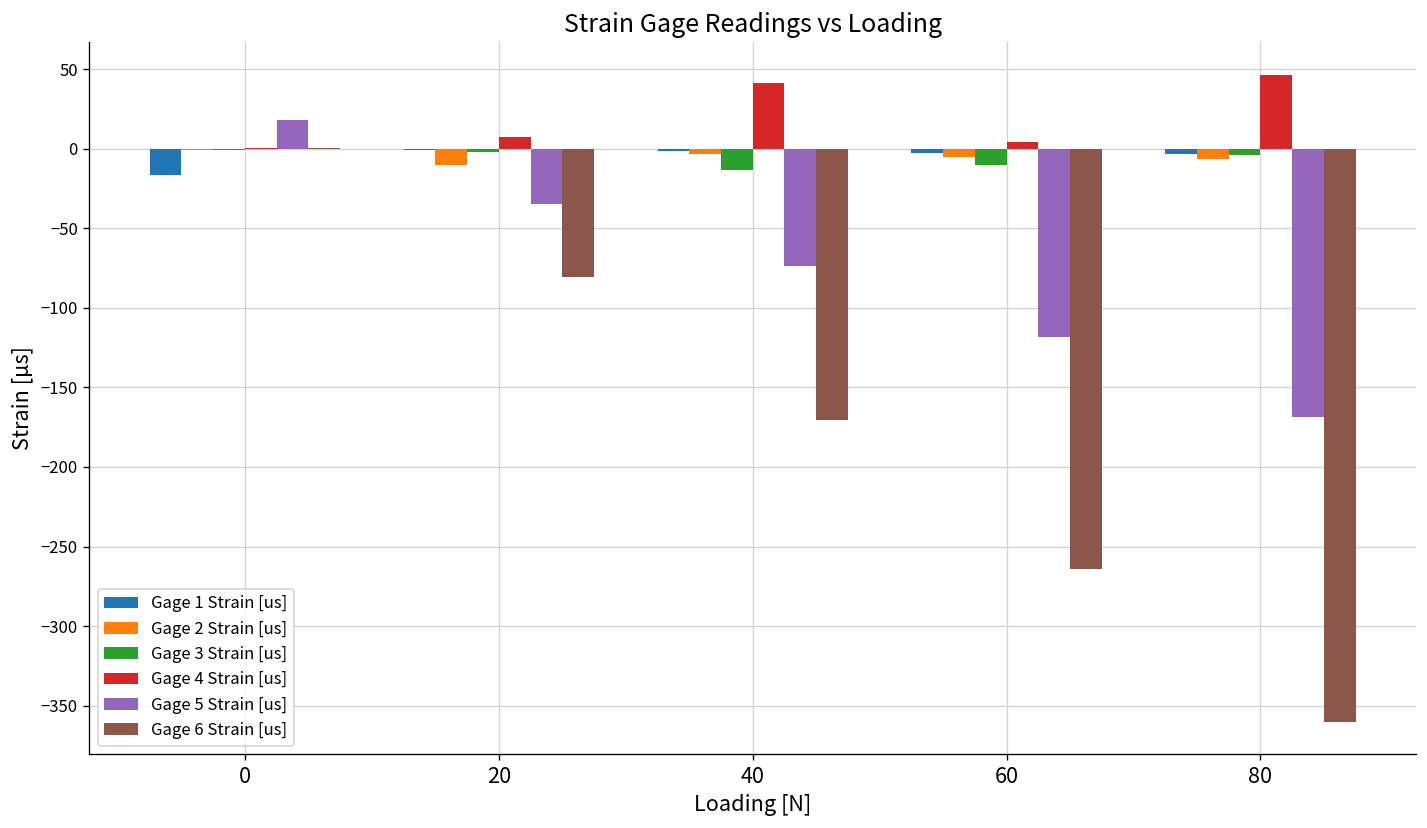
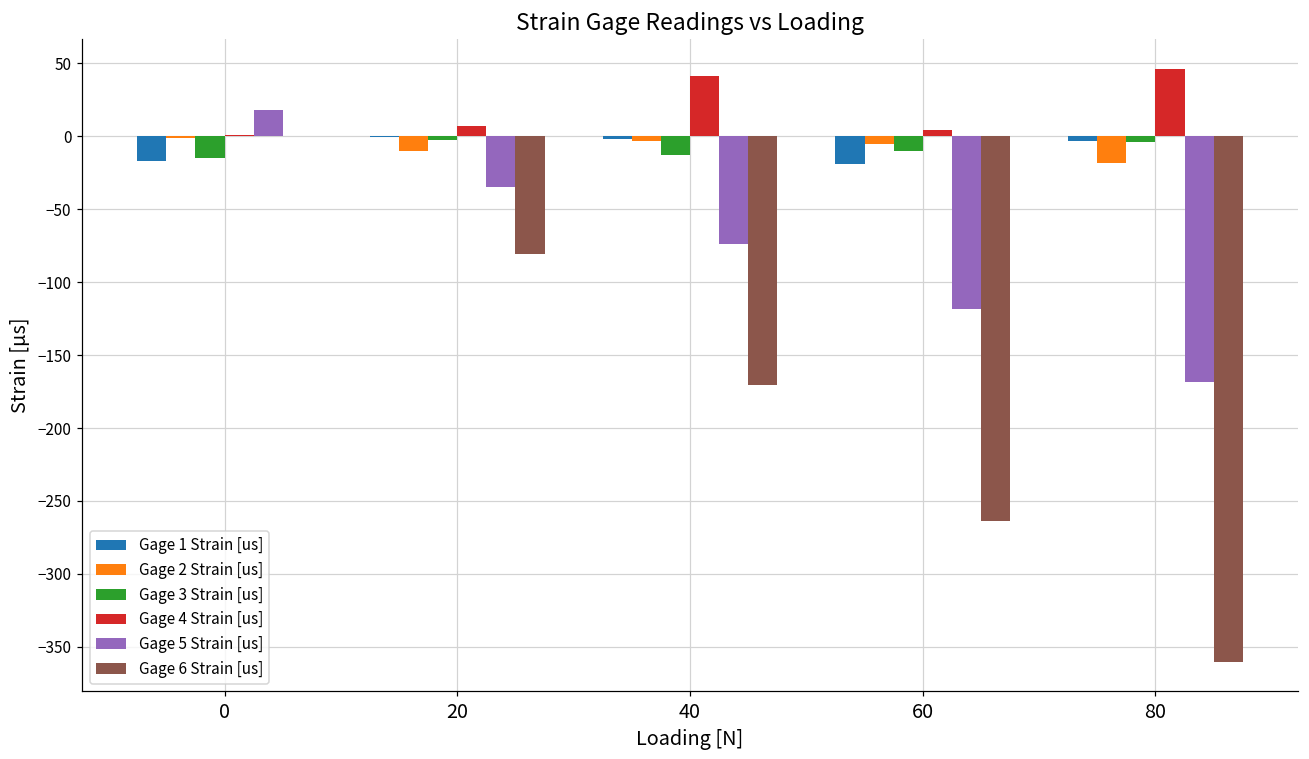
  {
    "Gage 1 Strain [us]": {
      "0": -17,
-     "60": -3,
+     "60": -19,
      "80": -3
    },
    "Gage 2 Strain [us]": {
      "20": -10,
      "40": -3,
      "60": -5,
-     "80": -6
+     "80": -19
    },
    "Gage 3 Strain [us]": {
-     "0": -1,
+     "0": -15,
      "20": -2,
      "40": -13,
      "60": -10,
      "80": -4
    },
    "Gage 4 Strain [us]": {
      "20": 7,
      "40": 42,
      "60": 4,
      "80": 47
    },
    "Gage 5 Strain [us]": {
      "0": 18,
      "20": -35,
      "40": -74,
      "60": -118,
      "80": -169
    },
    "Gage 6 Strain [us]": {
      "20": -81,
      "40": -170,
      "60": -264,
      "80": -360
    }
  }
